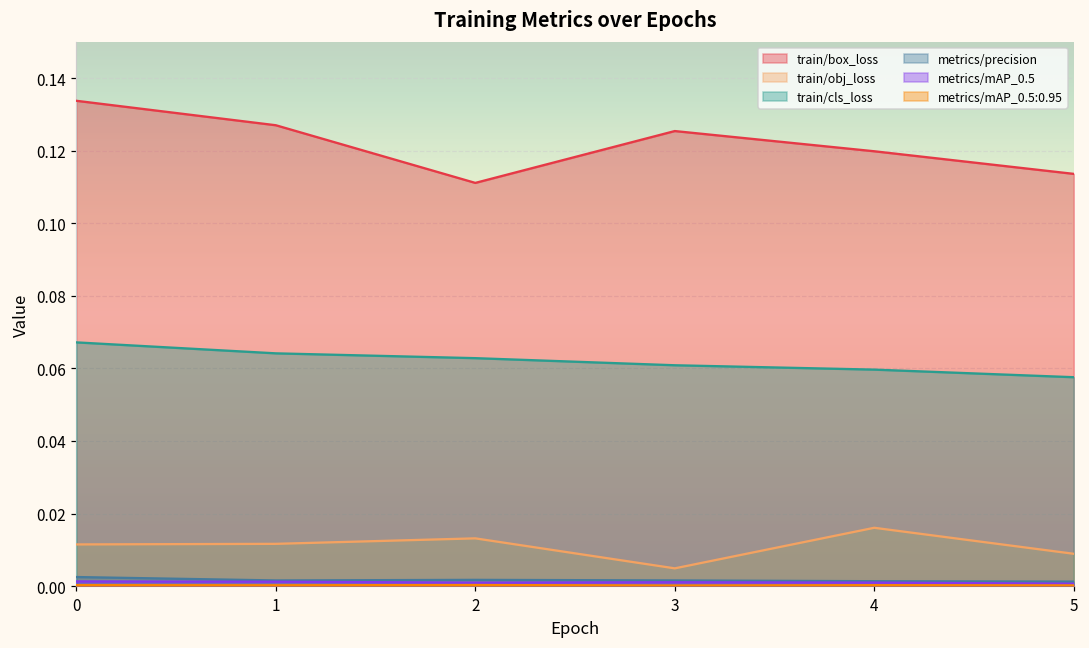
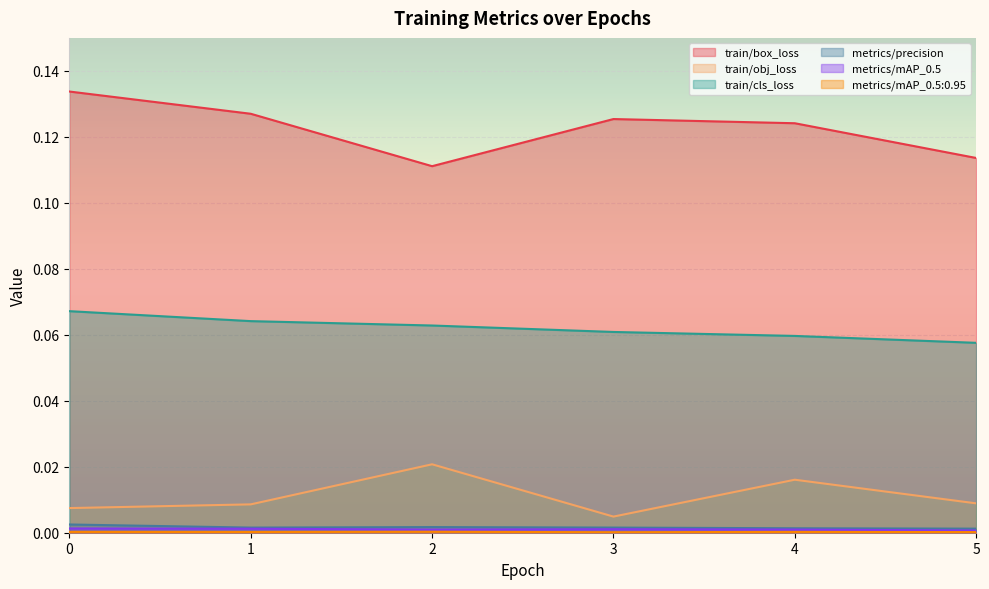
  {
    "train/box_loss": {
      "0": 0.134,
      "1": 0.127,
      "2": 0.111,
      "3": 0.125,
-     "4": 0.120,
+     "4": 0.124,
      "5": 0.114
    },
    "train/obj_loss": {
-     "0": 0.011,
-     "1": 0.012,
-     "2": 0.013,
+     "0": 0.007,
+     "1": 0.009,
+     "2": 0.021,
      "3": 0.005,
      "4": 0.016,
      "5": 0.009
    },
    "metrics/mAP_0.5": {
      "0": 0.001
    },
    "metrics/mAP_0.5:0.95": {
      "0": 0.000,
      "1": 0.000,
      "3": 0.000
    }
  }
